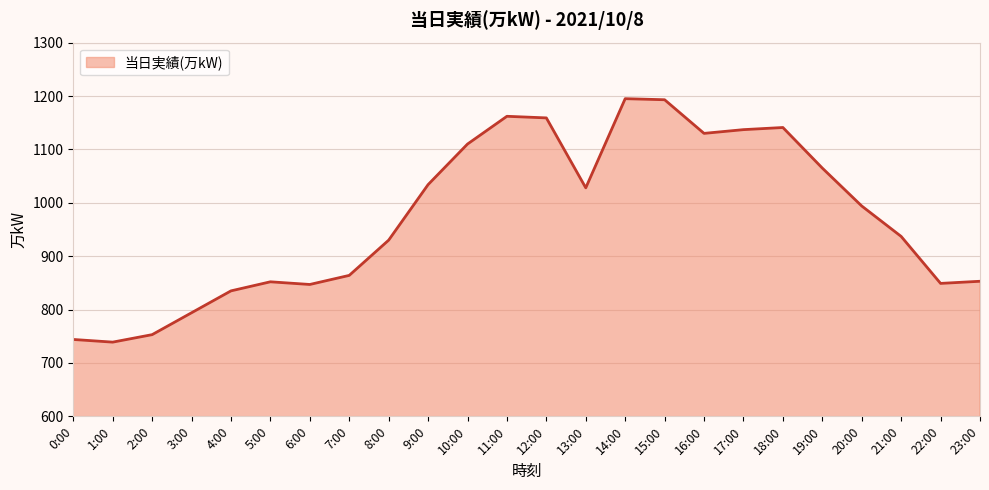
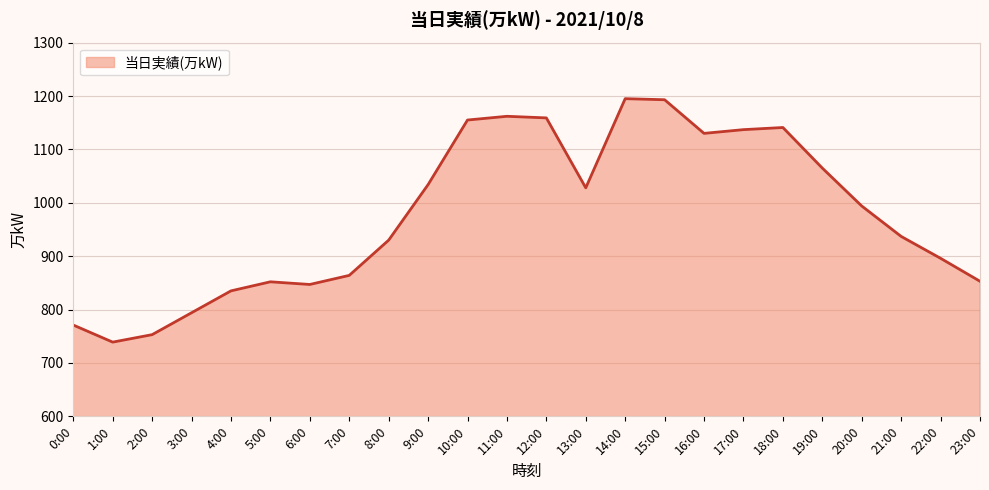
  {
-   "0:00": 740,
+   "0:00": 770,
    "1:00": 740,
    "2:00": 750,
    "3:00": 790,
    "4:00": 840,
    "5:00": 850,
    "6:00": 850,
    "7:00": 860,
    "8:00": 930,
    "9:00": 1030,
-   "10:00": 1110,
+   "10:00": 1160,
    "11:00": 1160,
    "12:00": 1160,
    "13:00": 1030,
    "14:00": 1200,
    "15:00": 1190,
    "16:00": 1130,
    "17:00": 1140,
    "18:00": 1140,
    "19:00": 1070,
    "20:00": 990,
    "21:00": 940,
-   "22:00": 850,
+   "22:00": 900,
    "23:00": 850
  }
